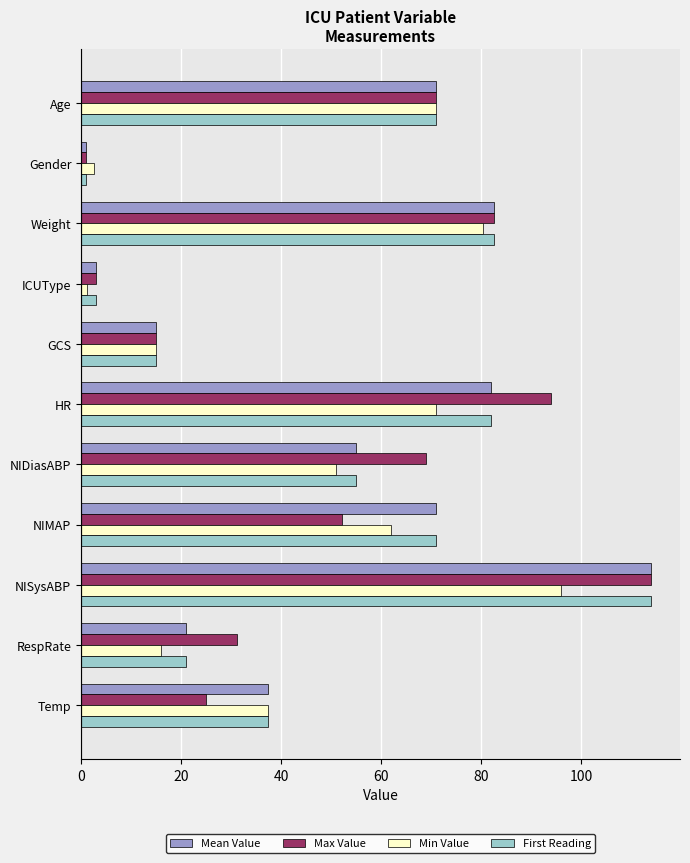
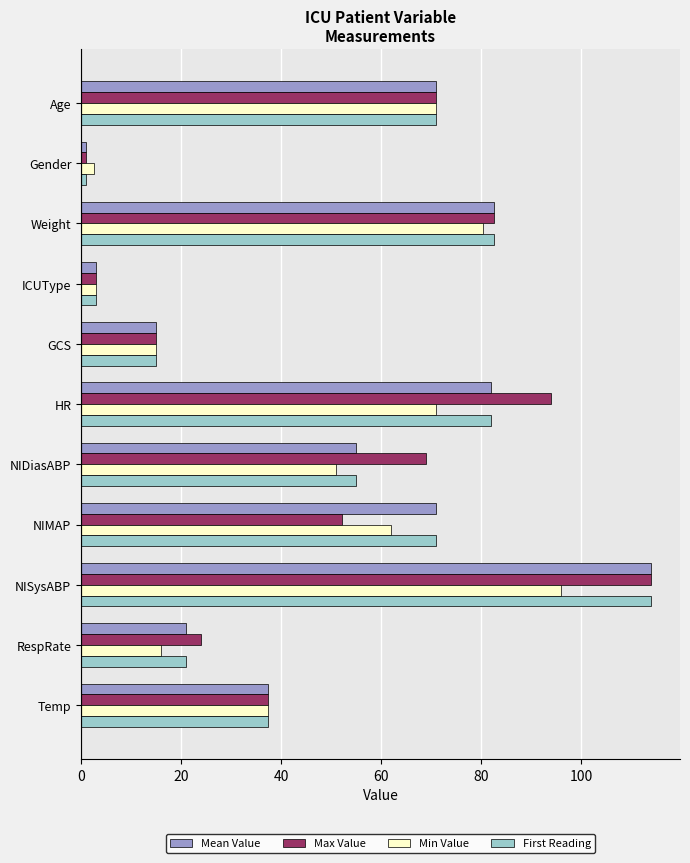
  {
    "Max Value": {
      "Age": 71,
      "Gender": 1,
      "Weight": 83,
      "ICUType": 3,
      "GCS": 15,
      "HR": 94,
      "NIDiasABP": 69,
      "NIMAP": 52,
      "NISysABP": 114,
-     "RespRate": 31,
-     "Temp": 25
+     "RespRate": 24,
+     "Temp": 37
    },
    "Min Value": {
      "Age": 71,
      "Gender": 3,
      "Weight": 80,
-     "ICUType": 1,
+     "ICUType": 3,
      "GCS": 15,
      "HR": 71,
      "NIDiasABP": 51,
      "NIMAP": 62,
      "NISysABP": 96,
      "RespRate": 16,
      "Temp": 37
    }
  }
